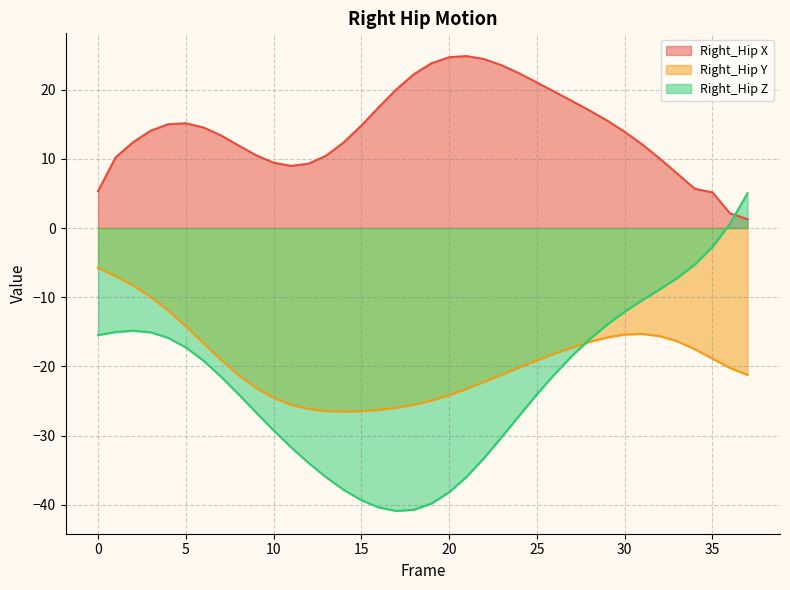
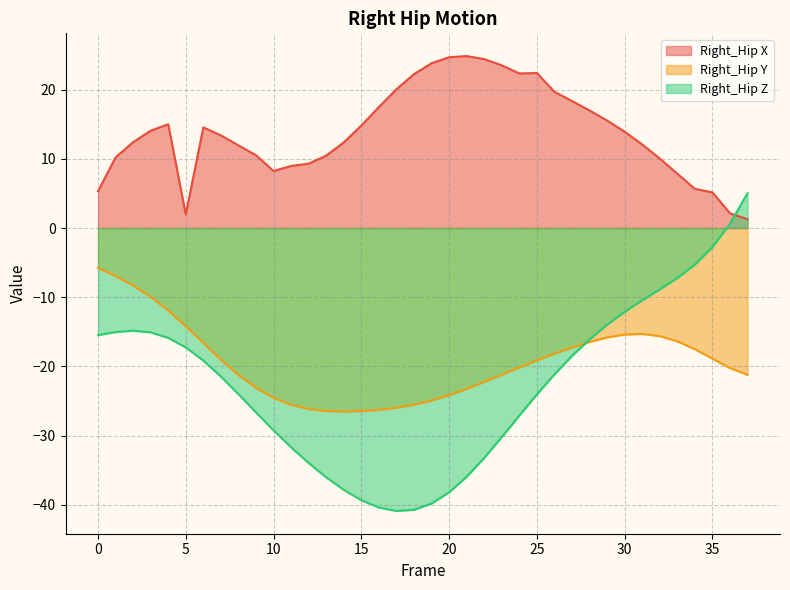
  {
    "Right_Hip X": {
      "0": 5,
-     "5": 15,
-     "10": 9,
+     "5": 2,
+     "10": 8,
      "15": 15,
      "20": 25,
-     "25": 21,
+     "25": 22,
      "30": 14,
      "35": 5
    }
  }
